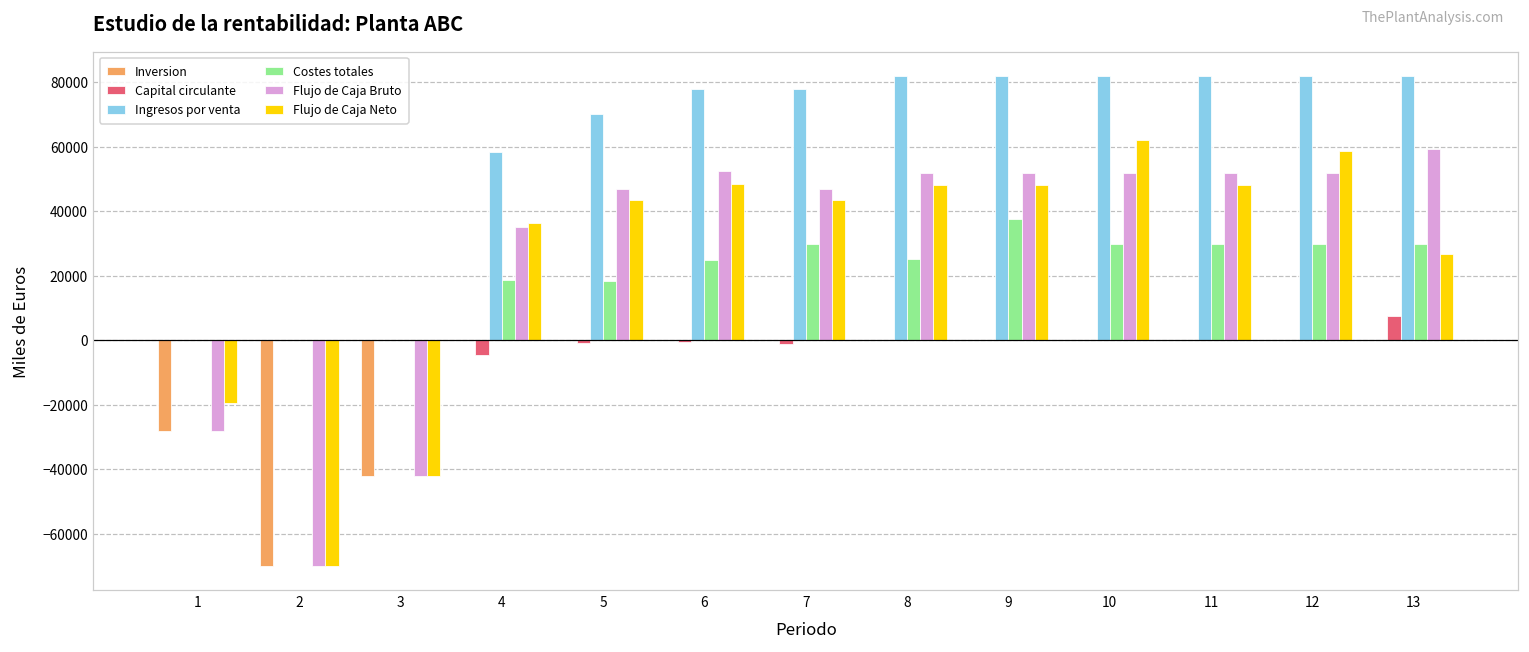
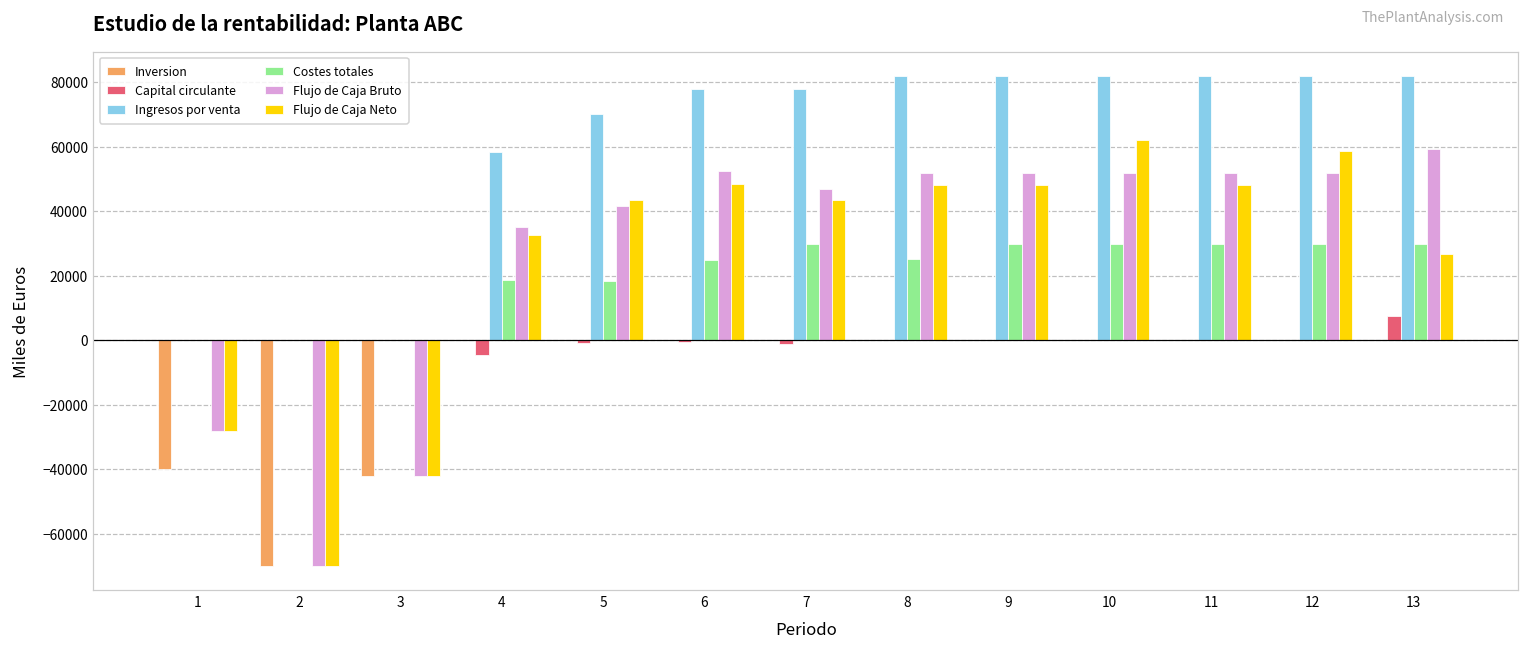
  {
    "Inversion": {
-     "1": -28000,
+     "1": -40000,
      "2": -70000,
      "3": -42000,
      "4": 0,
      "5": 0,
      "6": 0,
      "7": 0,
      "8": 0,
      "9": 0,
      "10": 0,
      "11": 0,
      "12": 0,
      "13": 0
    },
    "Capital circulante": {
      "1": 0,
      "2": 0,
      "3": 0,
      "4": -5000,
      "5": -1000,
      "7": -1000,
      "8": 0,
      "9": 0,
      "10": 0,
      "11": 0,
      "12": 0,
      "13": 7000
    },
    "Ingresos por venta": {
      "1": 0,
      "2": 0,
      "3": 0,
      "4": 59000,
      "5": 70000,
      "6": 78000,
      "7": 78000,
      "8": 82000,
      "9": 82000,
      "10": 82000,
      "11": 82000,
      "12": 82000,
      "13": 82000
    },
    "Costes totales": {
      "1": 0,
      "2": 0,
      "3": 0,
      "4": 19000,
      "5": 19000,
      "6": 25000,
      "7": 30000,
      "8": 25000,
-     "9": 38000,
+     "9": 30000,
      "10": 30000,
      "11": 30000,
      "12": 30000,
      "13": 30000
    },
    "Flujo de Caja Bruto": {
      "1": -28000,
      "2": -70000,
      "3": -42000,
      "4": 35000,
-     "5": 47000,
+     "5": 42000,
      "6": 52000,
      "7": 47000,
      "8": 52000,
      "9": 52000,
      "10": 52000,
      "11": 52000,
      "12": 52000,
      "13": 59000
    },
    "Flujo de Caja Neto": {
-     "1": -19000,
+     "1": -28000,
      "2": -70000,
      "3": -42000,
-     "4": 36000,
+     "4": 33000,
      "5": 43000,
      "6": 49000,
      "7": 43000,
      "8": 48000,
      "9": 48000,
      "10": 62000,
      "11": 48000,
      "12": 59000,
      "13": 27000
    }
  }
